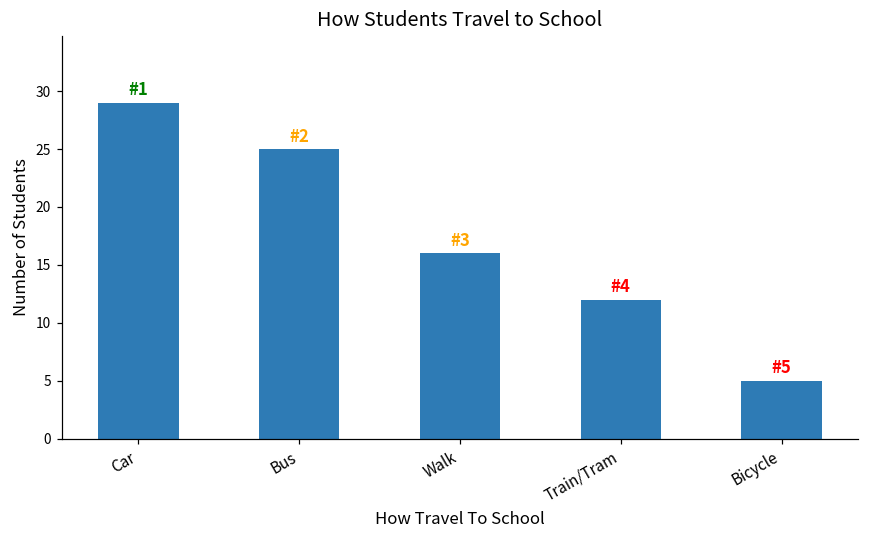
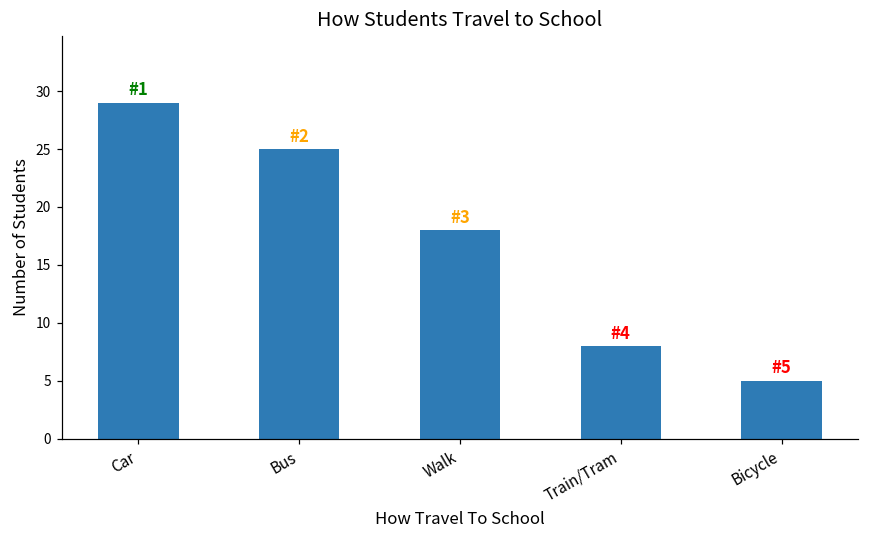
  {
-   "Walk": 16,
-   "Train/Tram": 12
+   "Walk": 18,
+   "Train/Tram": 8
  }
